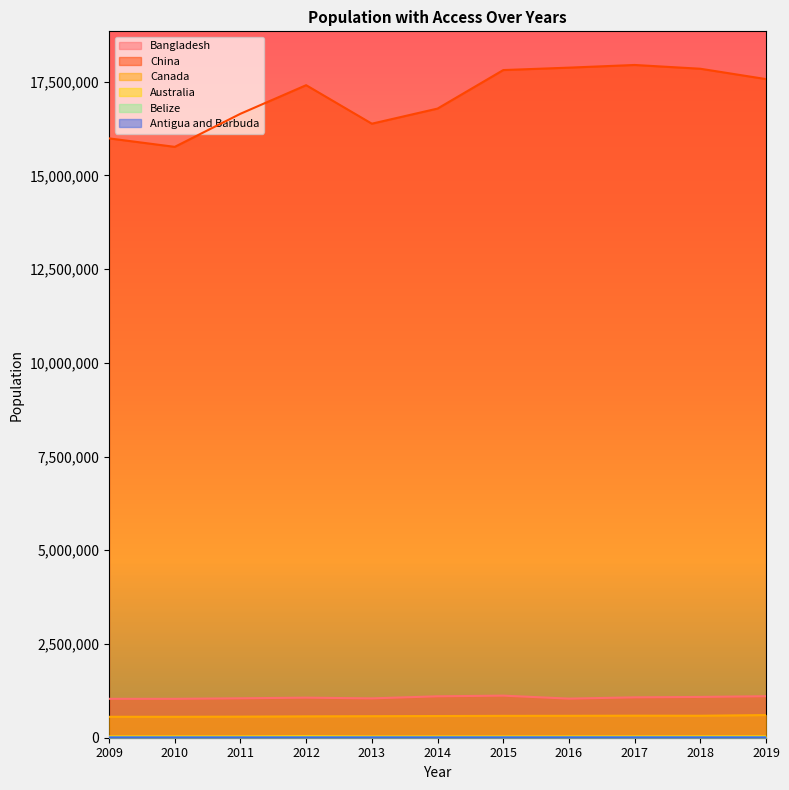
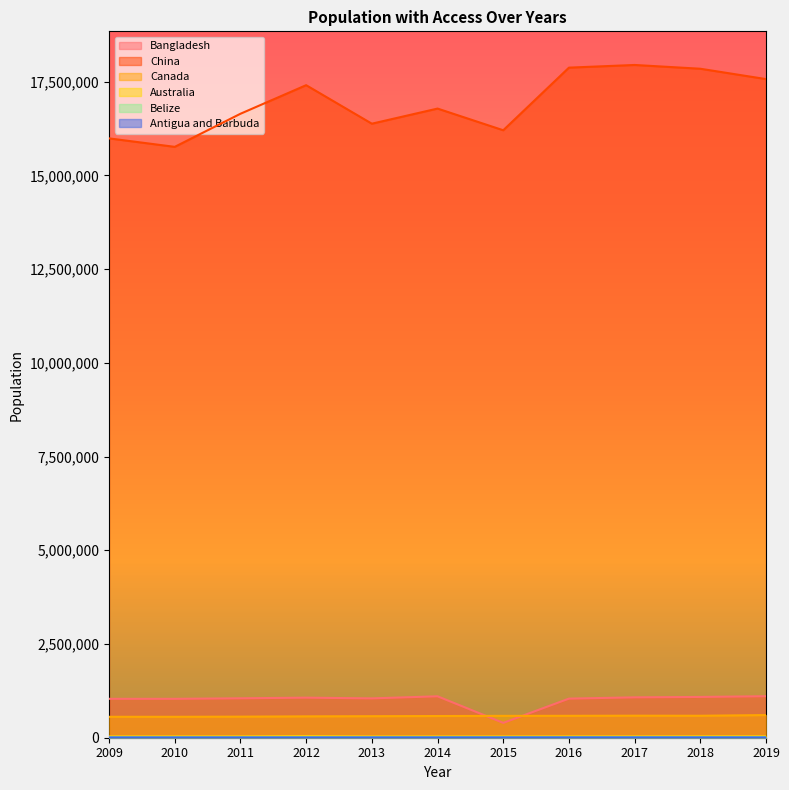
  {
    "Bangladesh": {
      "2009": "1,000,000",
      "2010": "1,000,000",
      "2011": "1,100,000",
      "2012": "1,100,000",
      "2013": "1,000,000",
      "2014": "1,100,000",
-     "2015": "1,100,000",
+     "2015": "400,000",
      "2016": "1,000,000",
      "2017": "1,100,000",
      "2018": "1,100,000",
      "2019": "1,100,000"
    },
    "China": {
      "2009": "16,000,000",
      "2010": "15,800,000",
      "2012": "17,400,000",
      "2013": "16,400,000",
      "2014": "16,800,000",
-     "2015": "17,800,000",
+     "2015": "16,200,000",
      "2016": "17,900,000",
      "2017": "17,900,000",
      "2018": "17,800,000",
      "2019": "17,600,000"
    }
  }
